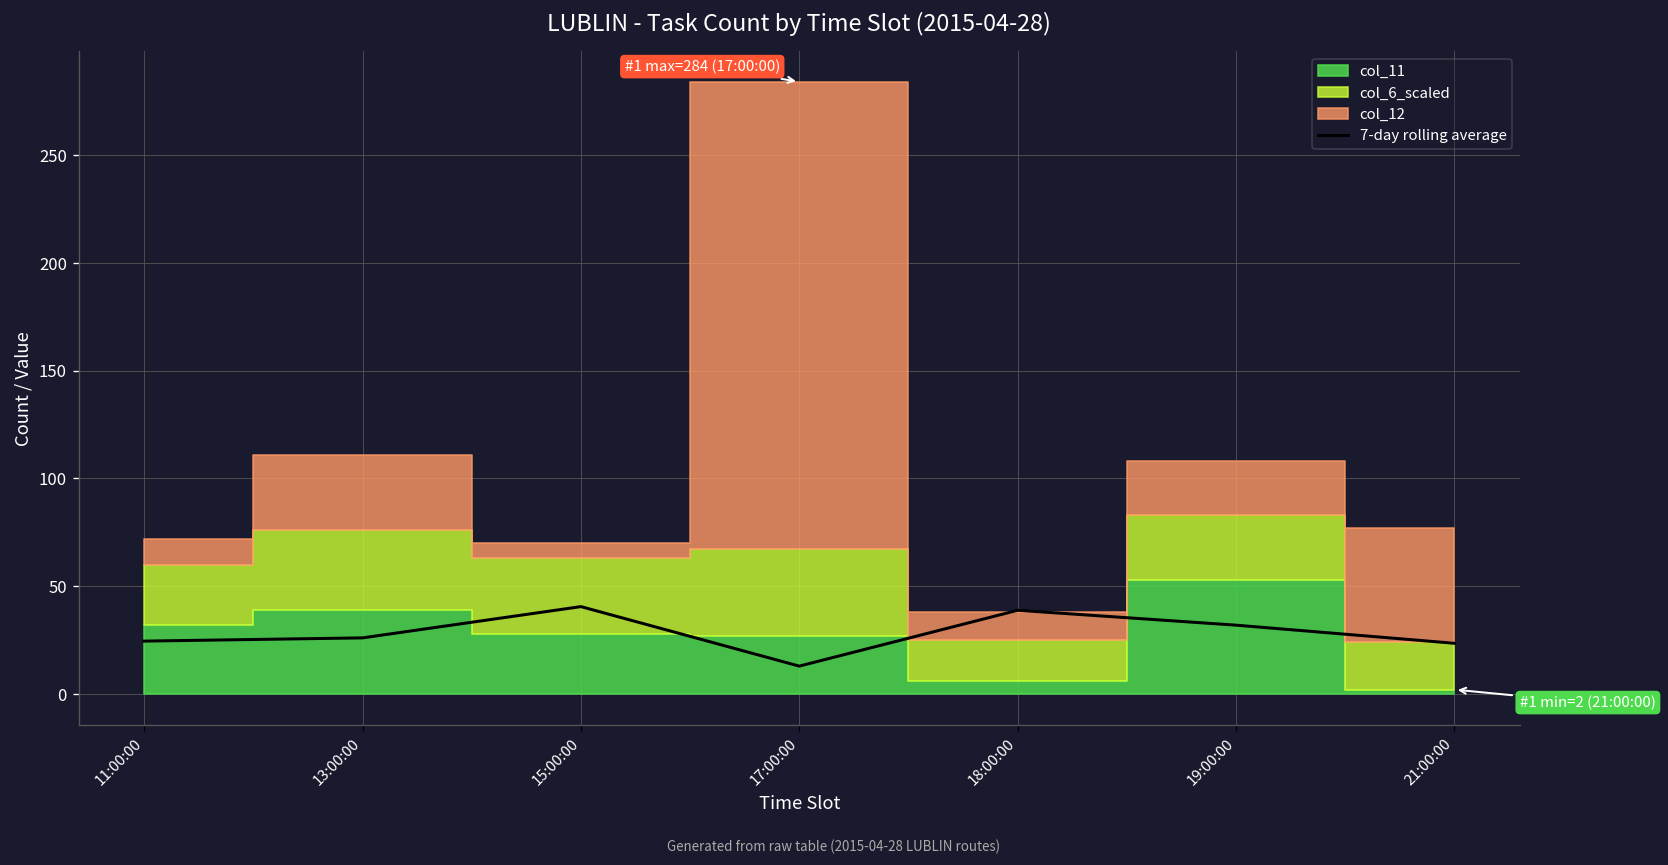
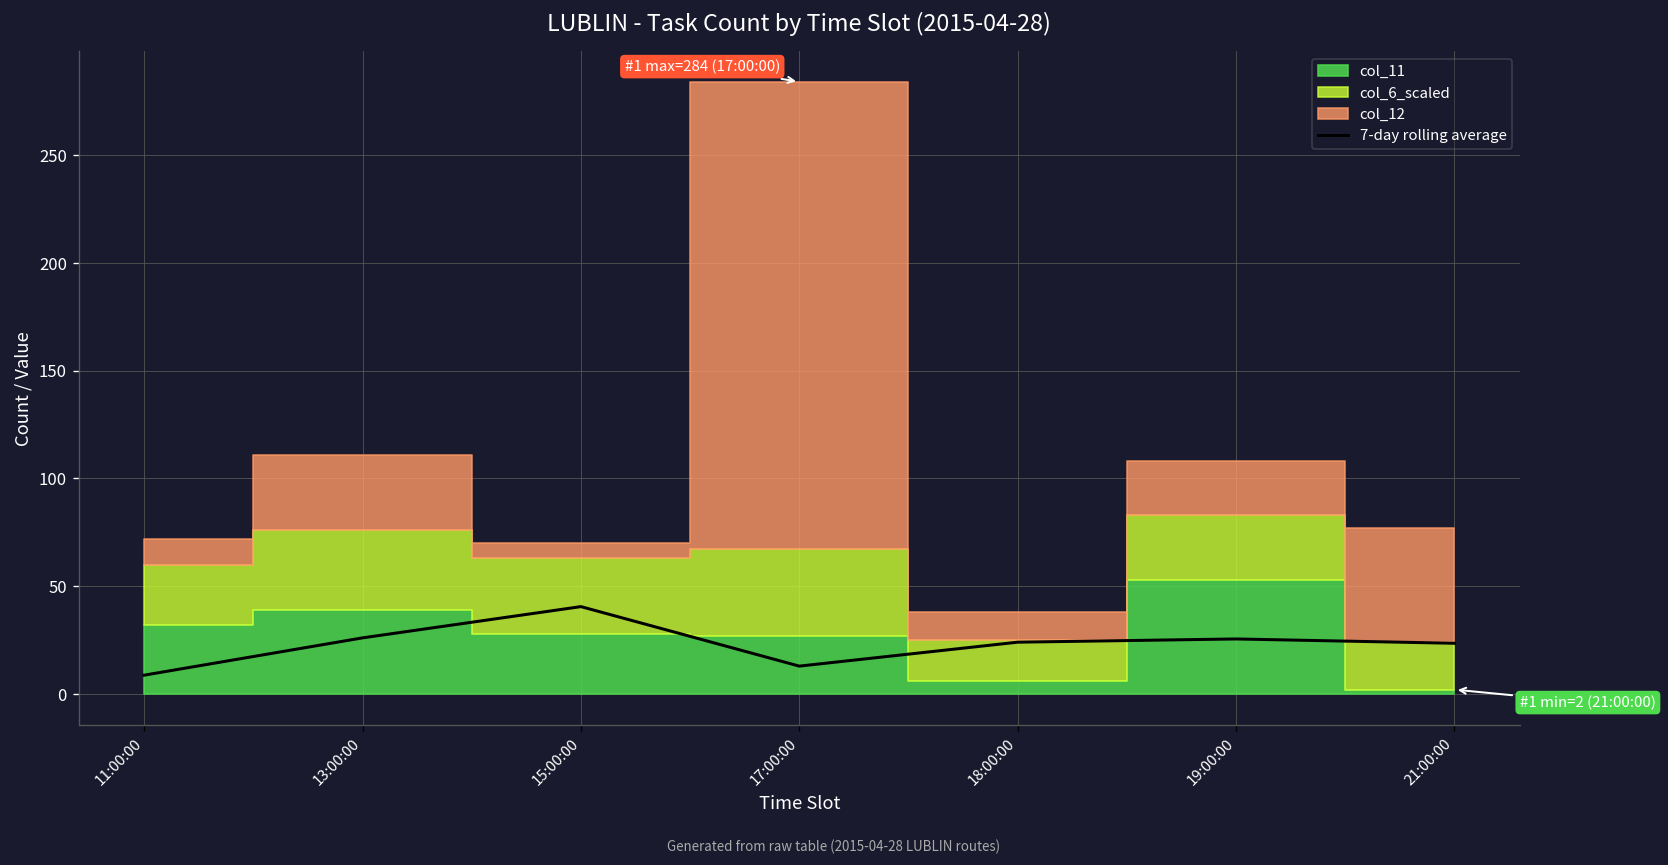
  {
    "7-day rolling average": {
-     "11:00:00": 25,
+     "11:00:00": 9,
      "13:00:00": 26,
      "15:00:00": 41,
      "17:00:00": 13,
-     "18:00:00": 39,
-     "19:00:00": 32
+     "18:00:00": 24,
+     "19:00:00": 26
    }
  }
